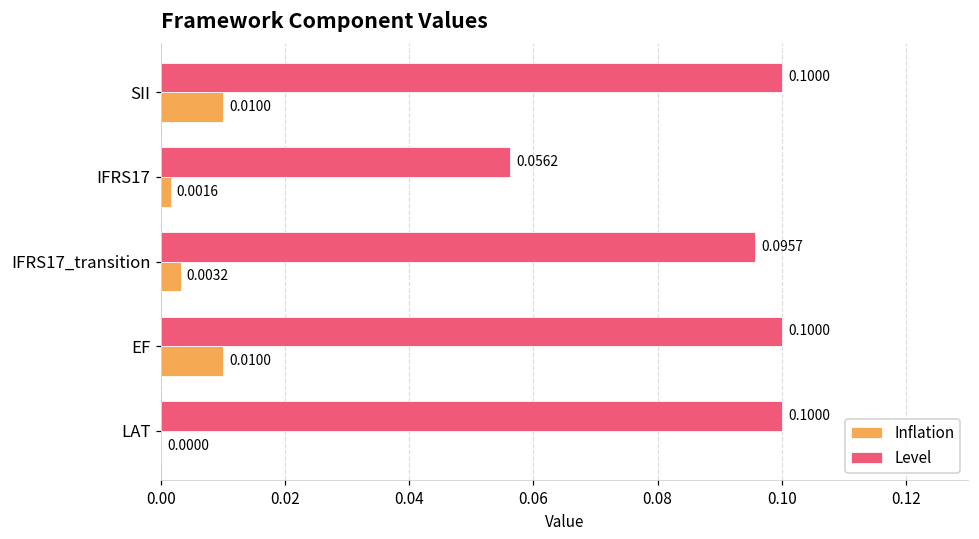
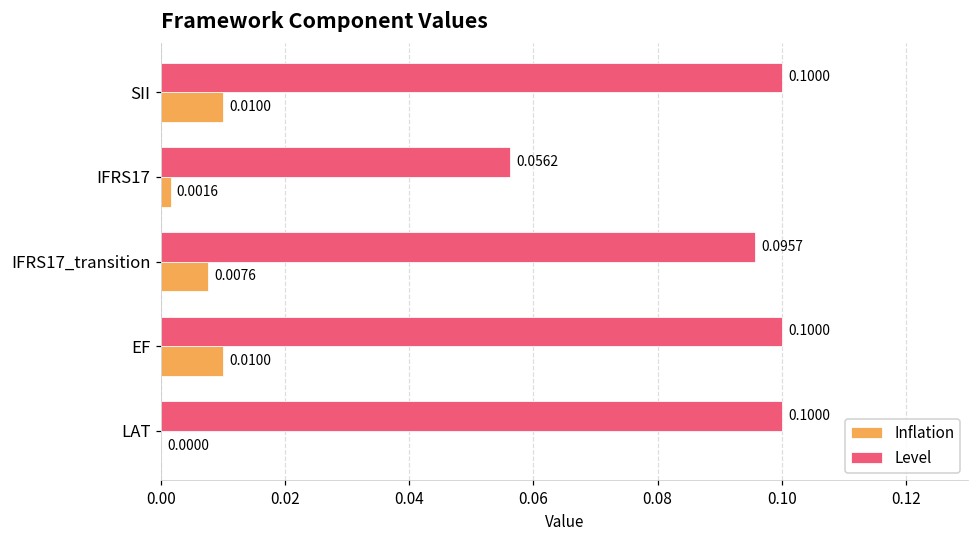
  {
    "Inflation": {
      "SII": 0.0100,
      "IFRS17": 0.0016,
-     "IFRS17_transition": 0.0032,
+     "IFRS17_transition": 0.0076,
      "EF": 0.0100,
      "LAT": 0.0000
    },
    "Level": {
      "SII": 0.1000,
      "IFRS17": 0.0562,
      "IFRS17_transition": 0.0957,
      "EF": 0.1000,
      "LAT": 0.1000
    }
  }
